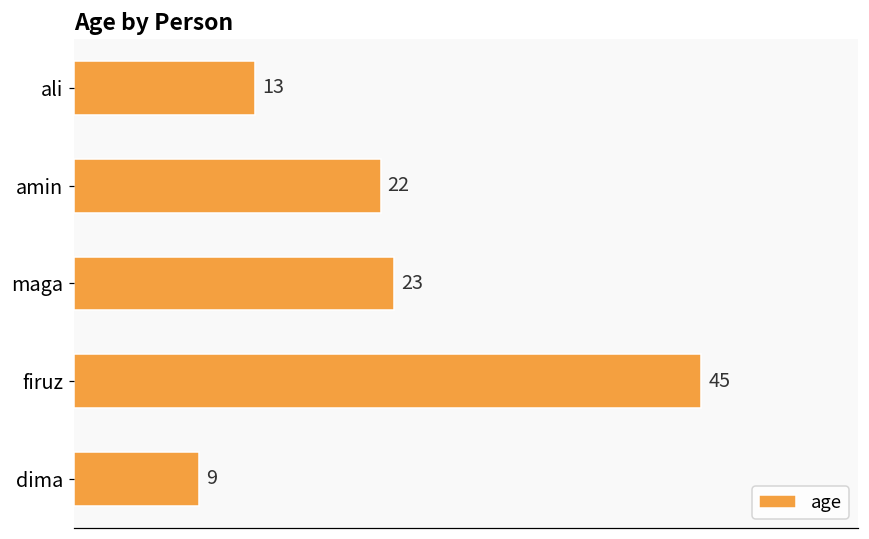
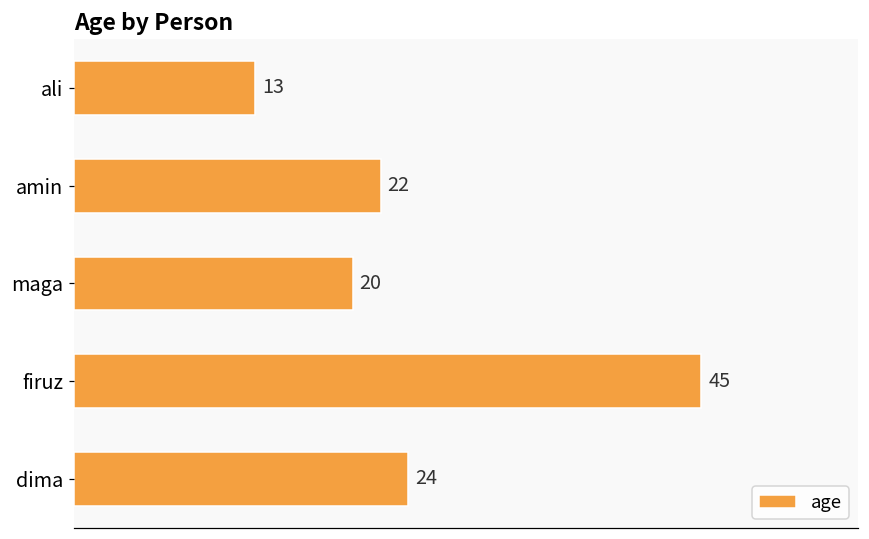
  {
    "ali": 13,
    "amin": 22,
-   "maga": 23,
+   "maga": 20,
    "firuz": 45,
-   "dima": 9
+   "dima": 24
  }
